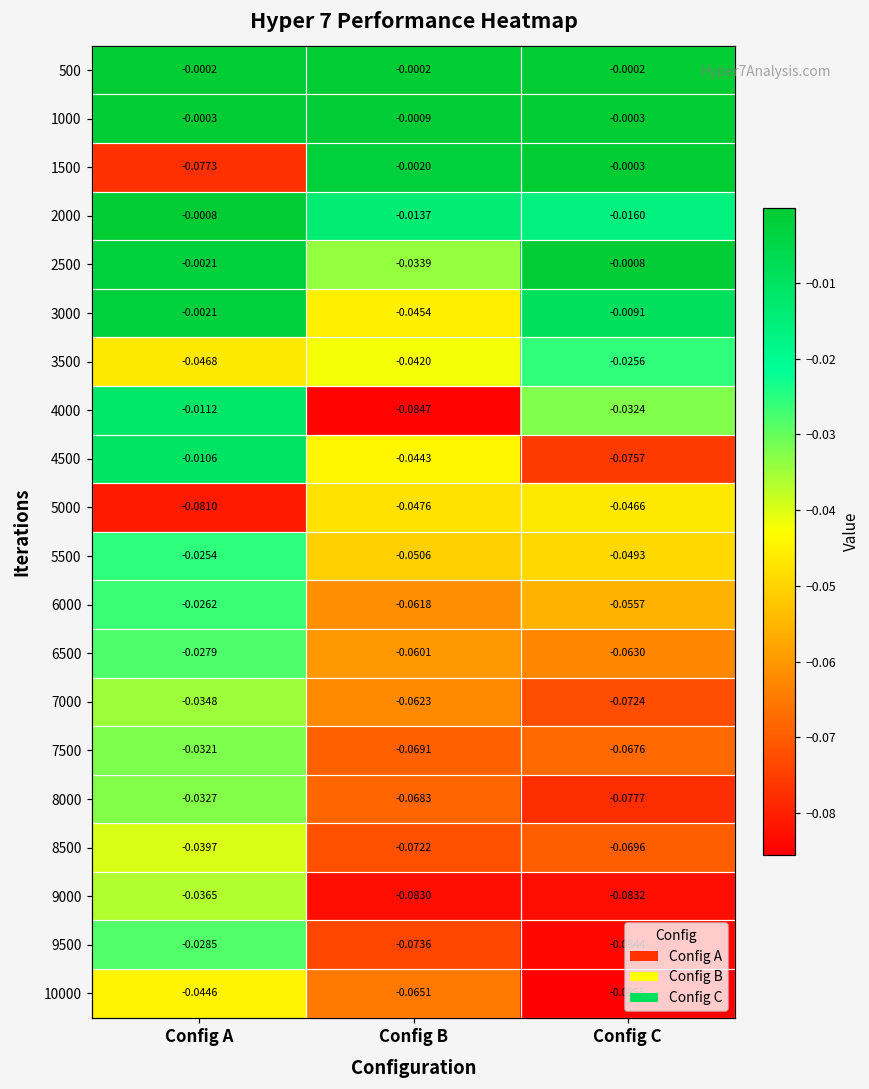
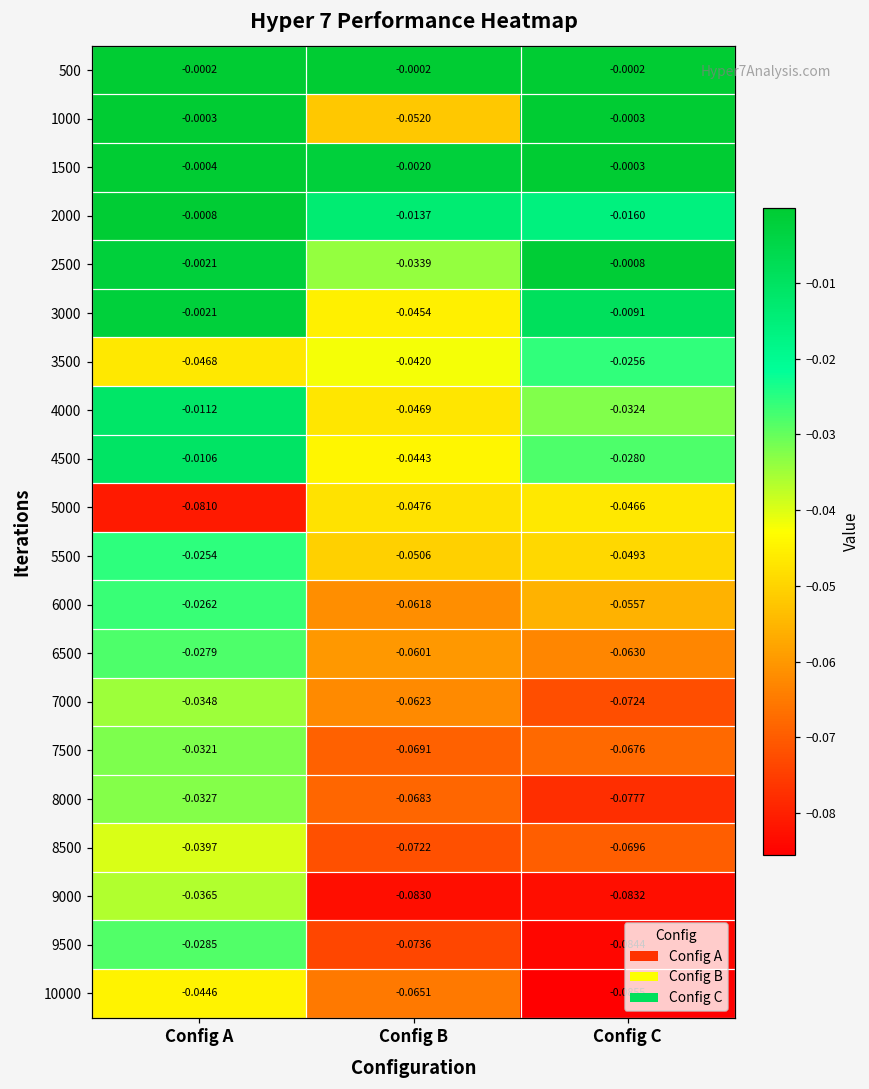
  {
    "1000": {
-     "Config B": -0.0009
+     "Config B": -0.0520
    },
    "1500": {
-     "Config A": -0.0773
+     "Config A": -0.0004
    },
    "4000": {
-     "Config B": -0.0847
+     "Config B": -0.0469
    },
    "4500": {
-     "Config C": -0.0757
+     "Config C": -0.0280
    }
  }
